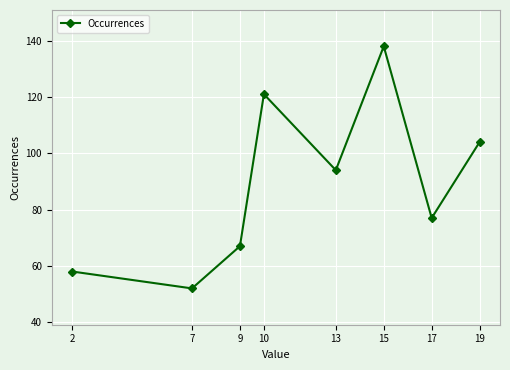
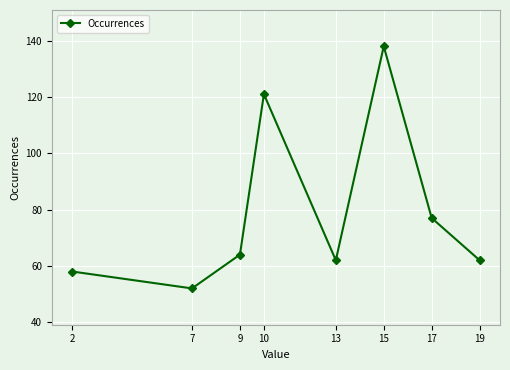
  {
    "2": 58,
    "7": 52,
-   "9": 67,
+   "9": 64,
    "10": 121,
-   "13": 94,
+   "13": 62,
    "15": 138,
    "17": 77,
-   "19": 104
+   "19": 62
  }
